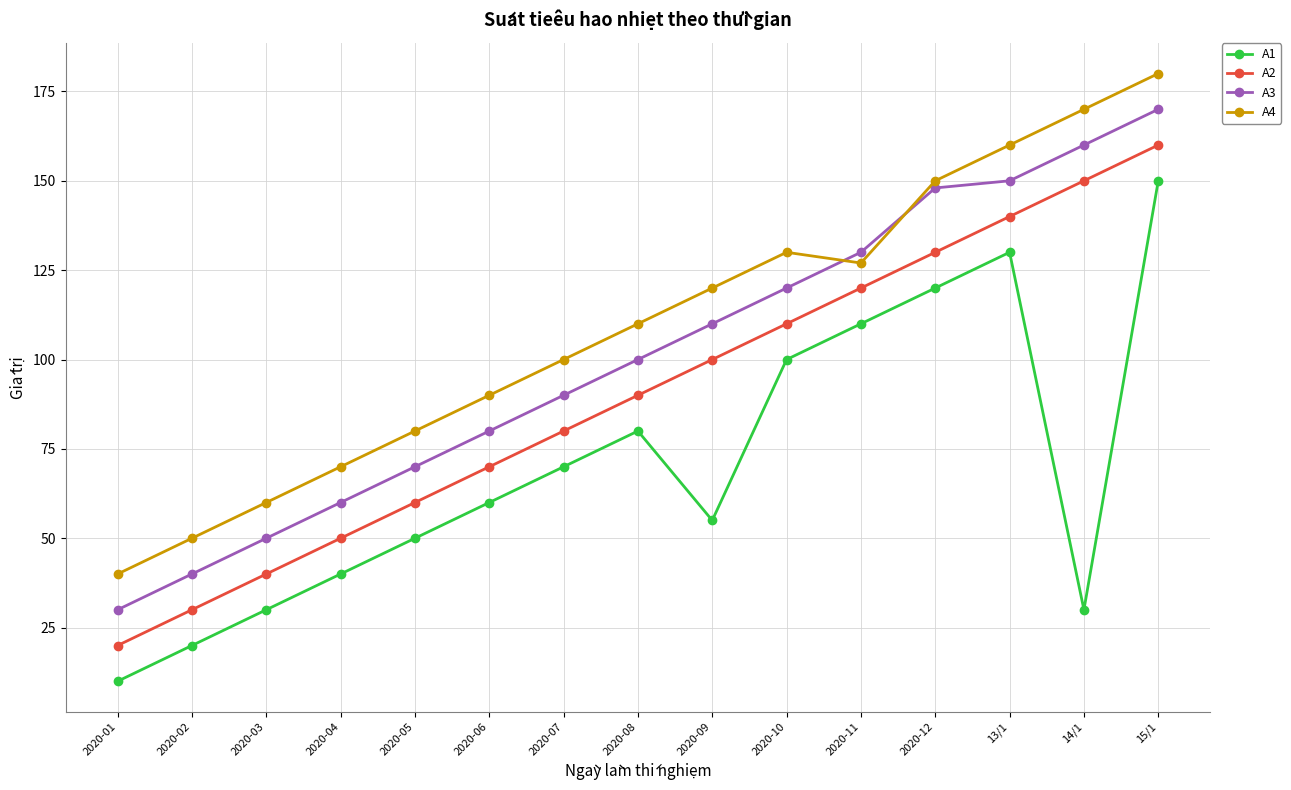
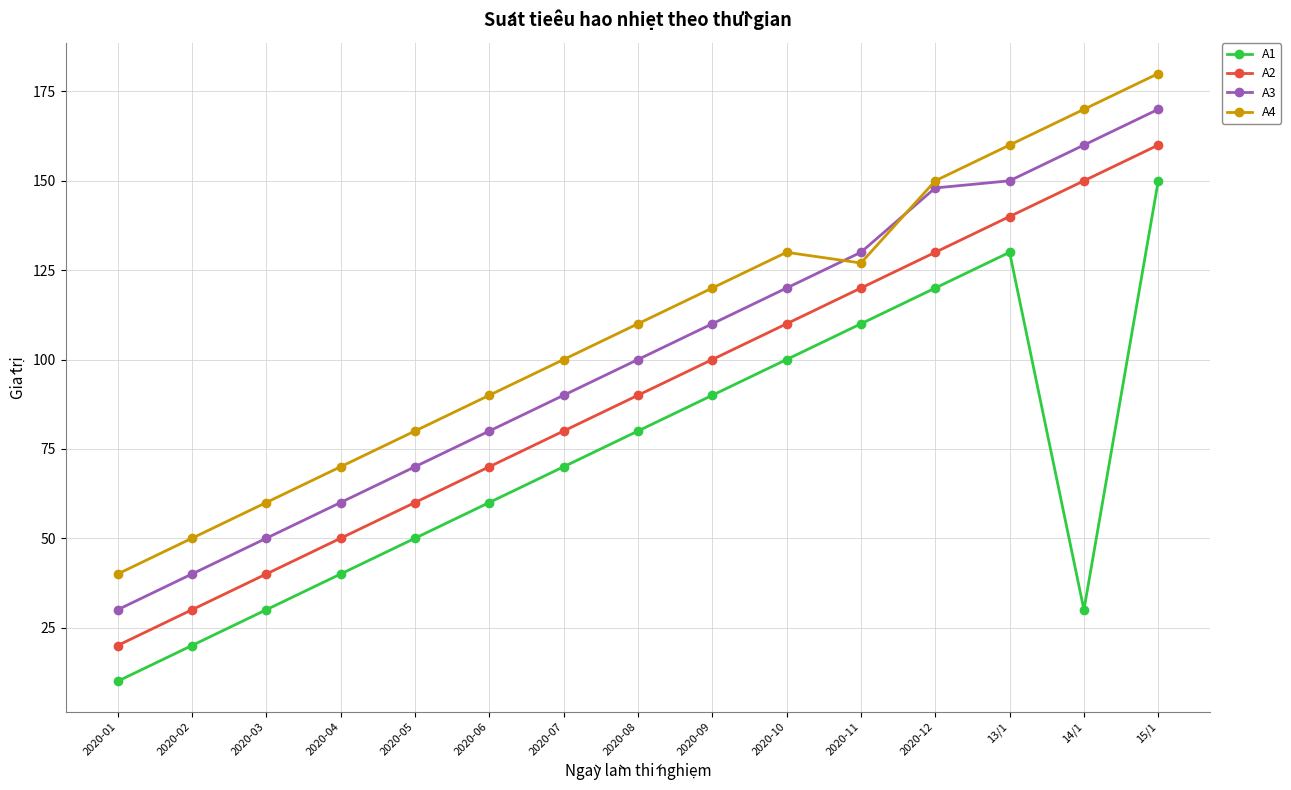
  {
    "A1": {
      "2020-01": 10,
      "2020-02": 20,
      "2020-03": 30,
      "2020-04": 40,
      "2020-05": 50,
      "2020-06": 60,
      "2020-07": 70,
      "2020-08": 80,
-     "2020-09": 55,
+     "2020-09": 90,
      "2020-10": 100,
      "2020-11": 110,
      "2020-12": 120,
      "13/1": 130,
      "14/1": 30,
      "15/1": 150
    },
    "A2": {
      "2020-01": 20,
      "2020-02": 30,
      "2020-03": 40,
      "2020-04": 50,
      "2020-05": 60,
      "2020-06": 70,
      "2020-07": 80,
      "2020-08": 90,
      "2020-09": 100,
      "2020-10": 110,
      "2020-11": 120,
      "2020-12": 130,
      "13/1": 140,
      "14/1": 150,
      "15/1": 160
    },
    "A3": {
      "2020-01": 30,
      "2020-02": 40,
      "2020-03": 50,
      "2020-04": 60,
      "2020-05": 70,
      "2020-06": 80,
      "2020-07": 90,
      "2020-08": 100,
      "2020-09": 110,
      "2020-10": 120,
      "2020-11": 130,
      "2020-12": 148,
      "13/1": 150,
      "14/1": 160,
      "15/1": 170
    },
    "A4": {
      "2020-01": 40,
      "2020-02": 50,
      "2020-03": 60,
      "2020-04": 70,
      "2020-05": 80,
      "2020-06": 90,
      "2020-07": 100,
      "2020-08": 110,
      "2020-09": 120,
      "2020-10": 130,
      "2020-11": 127,
      "2020-12": 150,
      "13/1": 160,
      "14/1": 170,
      "15/1": 180
    }
  }
